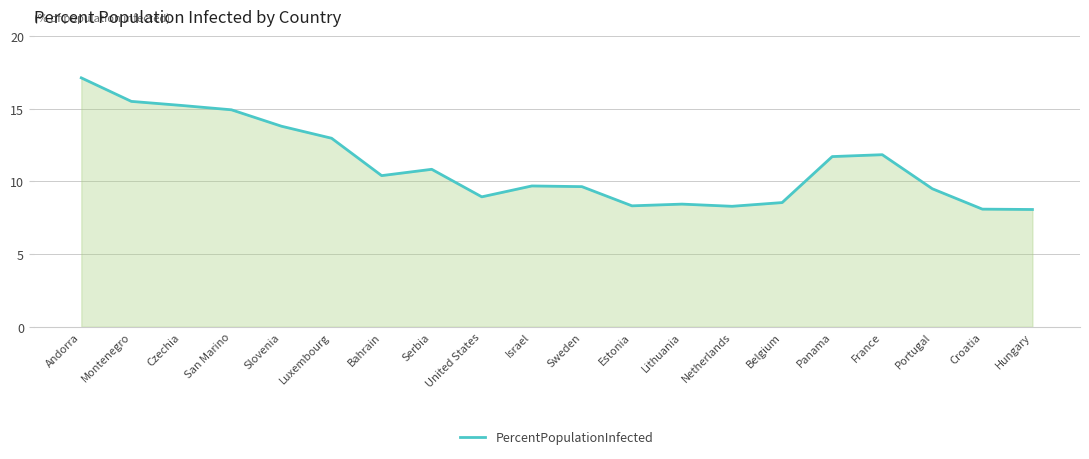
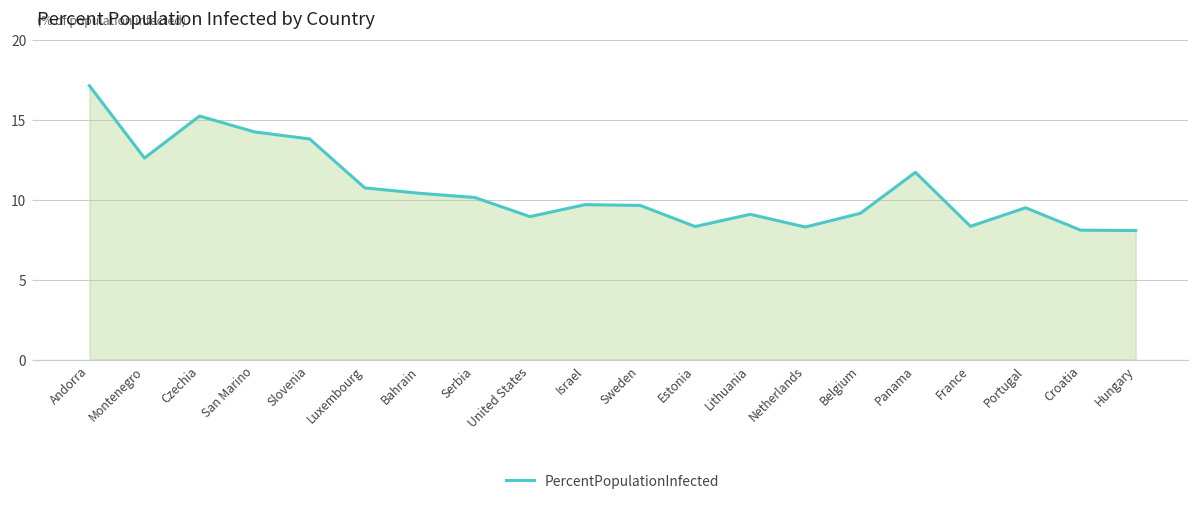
  {
    "Andorra": 17.1,
-   "Montenegro": 15.5,
+   "Montenegro": 12.6,
    "Czechia": 15.2,
-   "San Marino": 14.9,
+   "San Marino": 14.2,
    "Slovenia": 13.8,
-   "Luxembourg": 13.0,
+   "Luxembourg": 10.7,
    "Bahrain": 10.4,
-   "Serbia": 10.8,
+   "Serbia": 10.1,
    "United States": 8.9,
    "Israel": 9.7,
    "Sweden": 9.6,
    "Estonia": 8.3,
-   "Lithuania": 8.4,
+   "Lithuania": 9.1,
    "Netherlands": 8.3,
-   "Belgium": 8.5,
+   "Belgium": 9.1,
    "Panama": 11.7,
-   "France": 11.8,
+   "France": 8.3,
    "Portugal": 9.5,
    "Croatia": 8.1,
    "Hungary": 8.1
  }
